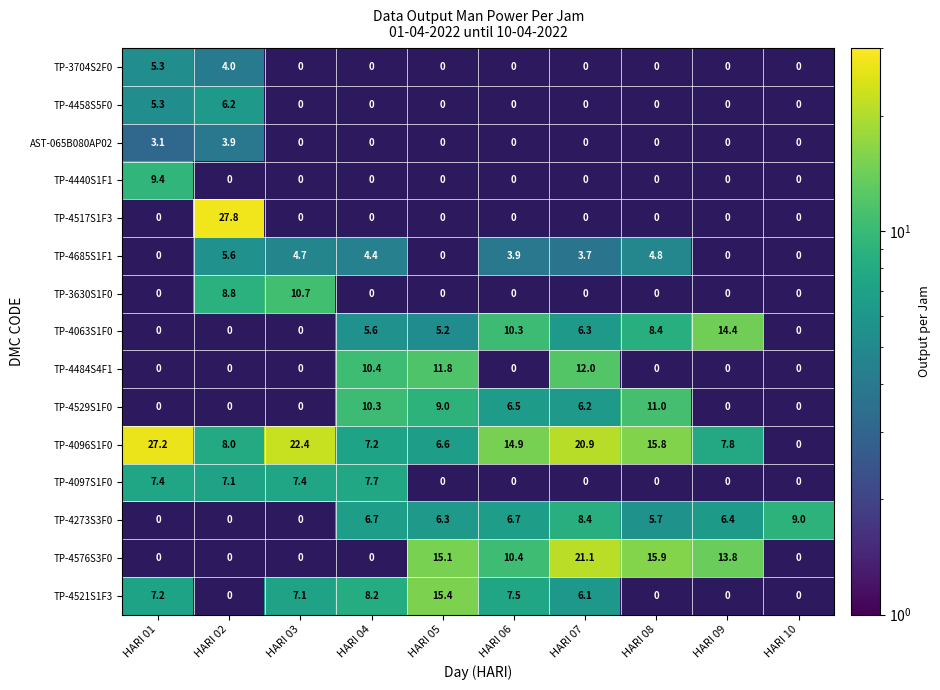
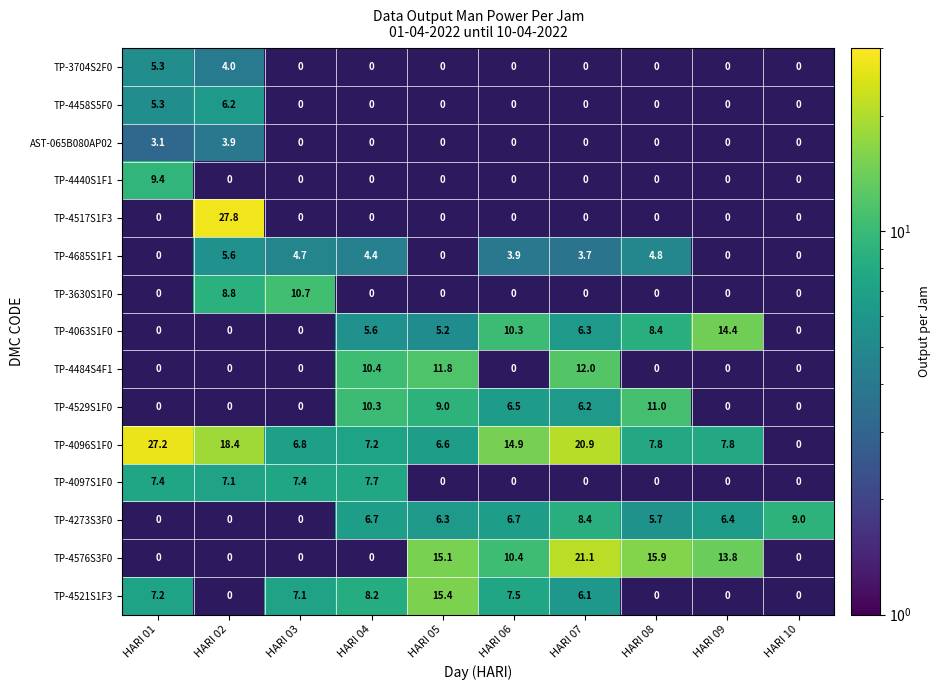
  {
    "TP-3704S2F0": {
      "HARI 01": 5.3,
      "HARI 02": 4.0
    },
    "TP-4458S5F0": {
      "HARI 01": 5.3,
      "HARI 02": 6.2
    },
    "AST-065B080AP02": {
      "HARI 01": 3.1,
      "HARI 02": 3.9
    },
    "TP-4440S1F1": {
      "HARI 01": 9.4
    },
    "TP-4517S1F3": {
      "HARI 02": 27.8
    },
    "TP-4685S1F1": {
      "HARI 02": 5.6,
      "HARI 03": 4.7,
      "HARI 04": 4.4,
      "HARI 06": 3.9,
      "HARI 07": 3.7,
      "HARI 08": 4.8
    },
    "TP-3630S1F0": {
      "HARI 02": 8.8,
      "HARI 03": 10.7
    },
    "TP-4063S1F0": {
      "HARI 04": 5.6,
      "HARI 05": 5.2,
      "HARI 06": 10.3,
      "HARI 07": 6.3,
      "HARI 08": 8.4,
      "HARI 09": 14.4
    },
    "TP-4484S4F1": {
      "HARI 04": 10.4,
      "HARI 05": 11.8,
      "HARI 07": 12.0
    },
    "TP-4529S1F0": {
      "HARI 04": 10.3,
      "HARI 05": 9.0,
      "HARI 06": 6.5,
      "HARI 07": 6.2,
      "HARI 08": 11.0
    },
    "TP-4096S1F0": {
      "HARI 01": 27.2,
-     "HARI 02": 8.0,
-     "HARI 03": 22.4,
+     "HARI 02": 18.4,
+     "HARI 03": 6.8,
      "HARI 04": 7.2,
      "HARI 05": 6.6,
      "HARI 06": 14.9,
      "HARI 07": 20.9,
-     "HARI 08": 15.8,
+     "HARI 08": 7.8,
      "HARI 09": 7.8
    },
    "TP-4097S1F0": {
      "HARI 01": 7.4,
      "HARI 02": 7.1,
      "HARI 03": 7.4,
      "HARI 04": 7.7
    },
    "TP-4273S3F0": {
      "HARI 04": 6.7,
      "HARI 05": 6.3,
      "HARI 06": 6.7,
      "HARI 07": 8.4,
      "HARI 08": 5.7,
      "HARI 09": 6.4,
      "HARI 10": 9.0
    },
    "TP-4576S3F0": {
      "HARI 05": 15.1,
      "HARI 06": 10.4,
      "HARI 07": 21.1,
      "HARI 08": 15.9,
      "HARI 09": 13.8
    },
    "TP-4521S1F3": {
      "HARI 01": 7.2,
      "HARI 03": 7.1,
      "HARI 04": 8.2,
      "HARI 05": 15.4,
      "HARI 06": 7.5,
      "HARI 07": 6.1
    }
  }
